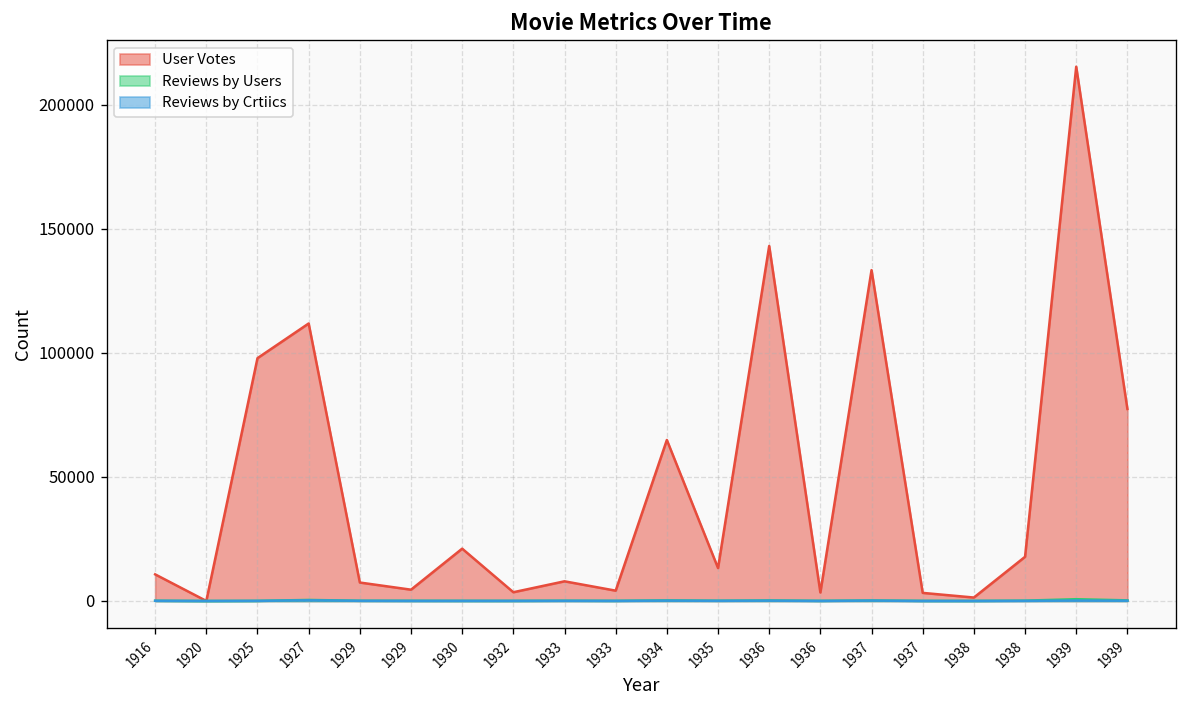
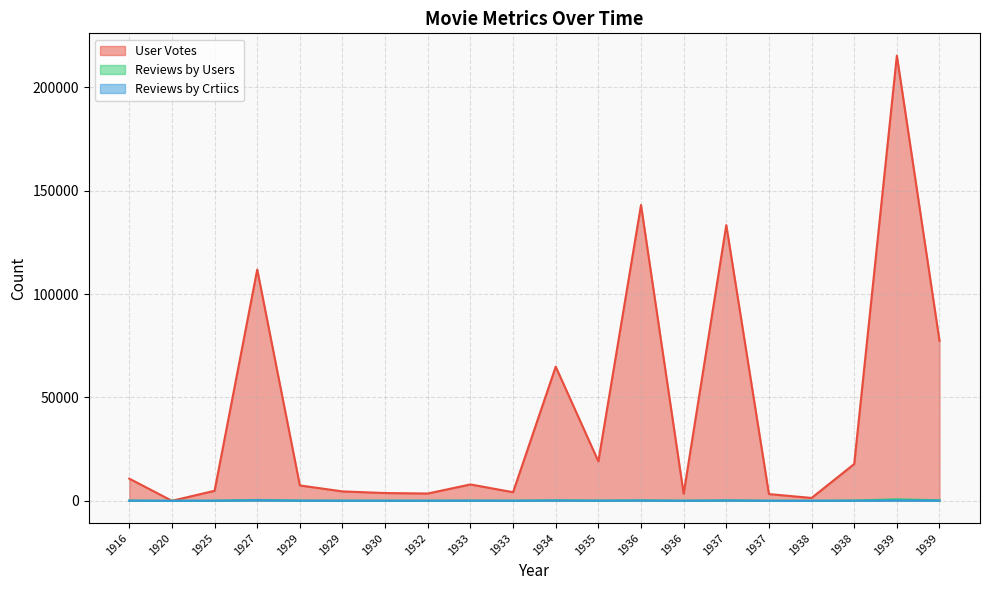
  {
    "User Votes": {
      "1916": 11000,
-     "1925": 98000,
+     "1925": 5000,
      "1927": 112000,
-     "1930": 21000,
+     "1930": 4000,
      "1932": 4000,
      "1934": 65000,
-     "1935": 13000
+     "1935": 19000
    }
  }
